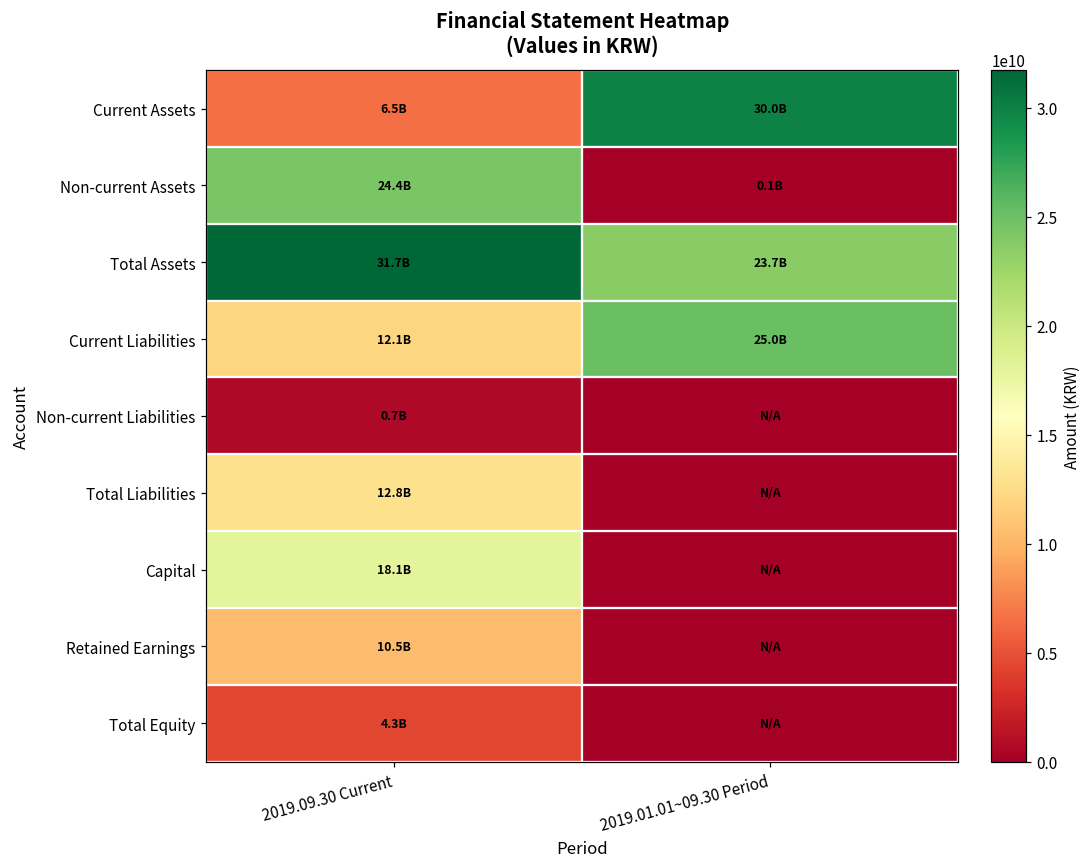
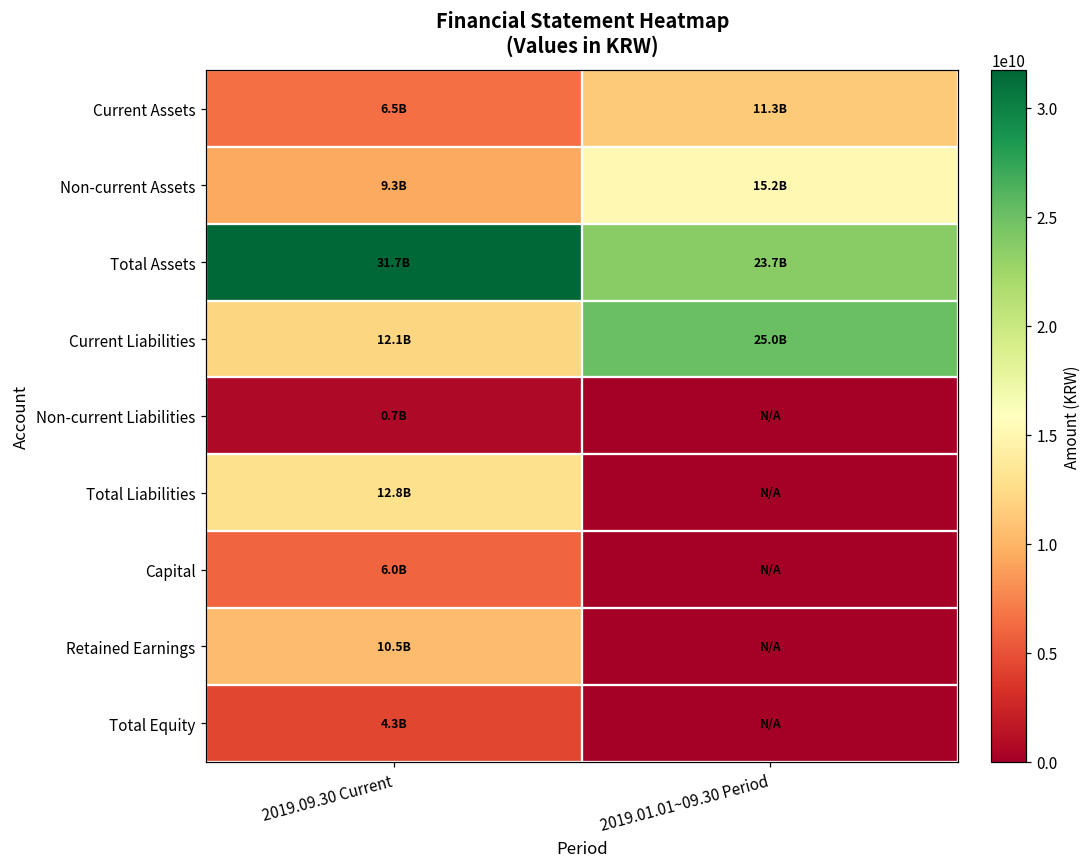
  {
    "Current Assets": {
      "2019.09.30 Current": "6.5B",
-     "2019.01.01~09.30 Period": "30.0B"
+     "2019.01.01~09.30 Period": "11.3B"
    },
    "Non-current Assets": {
-     "2019.09.30 Current": "24.4B",
-     "2019.01.01~09.30 Period": "0.1B"
+     "2019.09.30 Current": "9.3B",
+     "2019.01.01~09.30 Period": "15.2B"
    },
    "Total Assets": {
      "2019.09.30 Current": "31.7B",
      "2019.01.01~09.30 Period": "23.7B"
    },
    "Current Liabilities": {
      "2019.09.30 Current": "12.1B",
      "2019.01.01~09.30 Period": "25.0B"
    },
    "Non-current Liabilities": {
      "2019.09.30 Current": "0.7B"
    },
    "Total Liabilities": {
      "2019.09.30 Current": "12.8B"
    },
    "Capital": {
-     "2019.09.30 Current": "18.1B"
+     "2019.09.30 Current": "6.0B"
    },
    "Retained Earnings": {
      "2019.09.30 Current": "10.5B"
    },
    "Total Equity": {
      "2019.09.30 Current": "4.3B"
    }
  }
